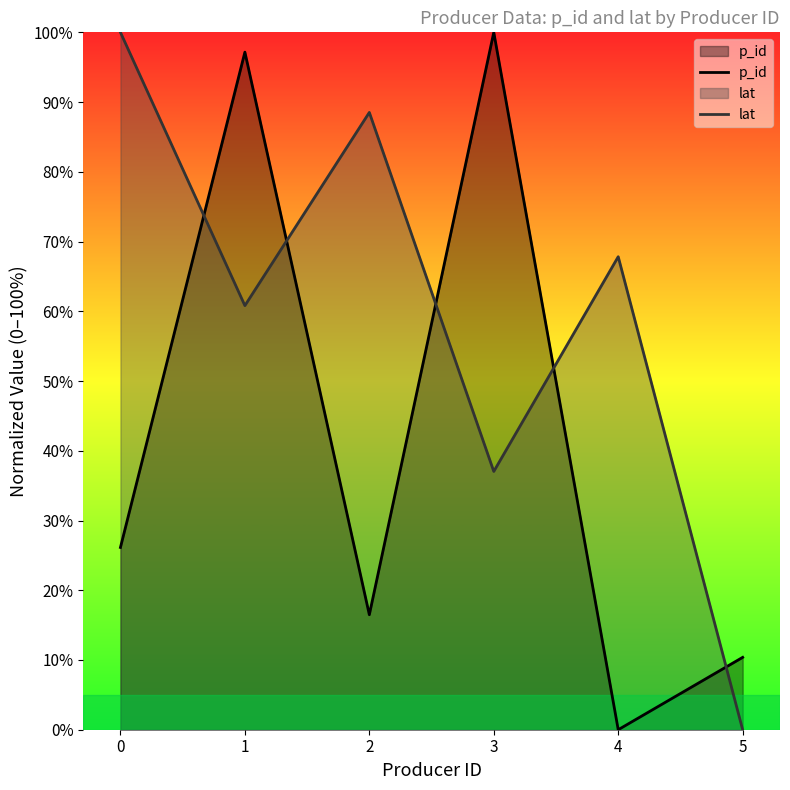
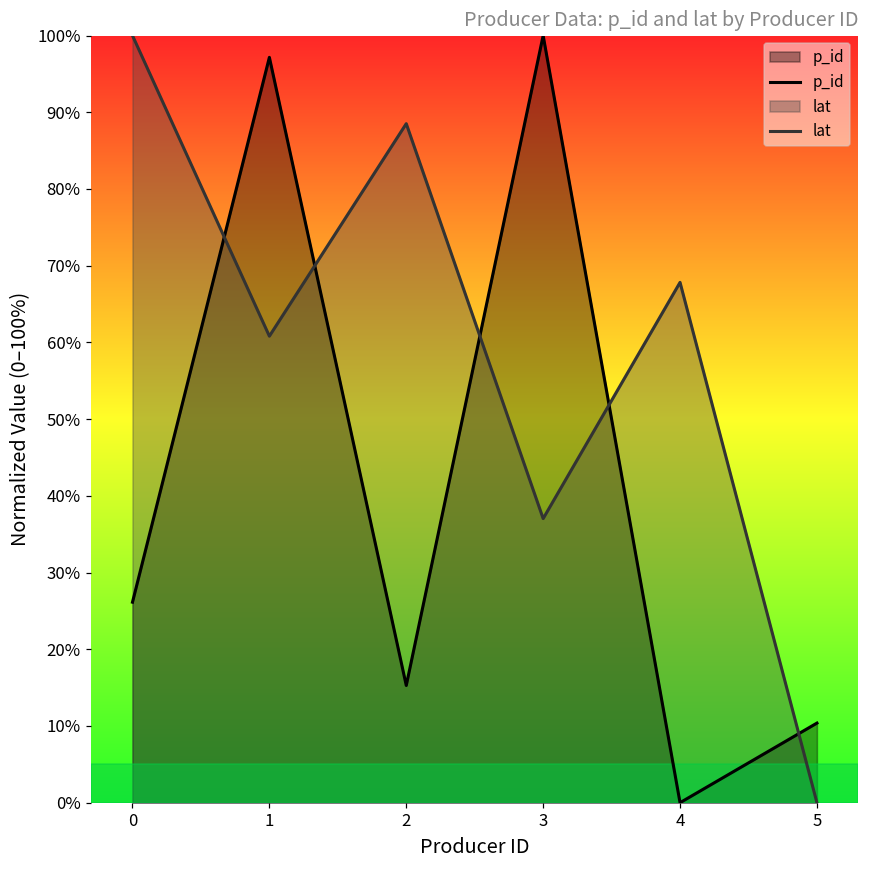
  {
    "p_id": {
      "0": "26%",
      "1": "97%",
-     "2": "16%",
+     "2": "15%",
      "3": "100%",
      "5": "10%"
    },
    "lat": {
      "0": "100%",
      "1": "61%",
      "2": "89%",
      "3": "37%",
      "4": "68%"
    }
  }
